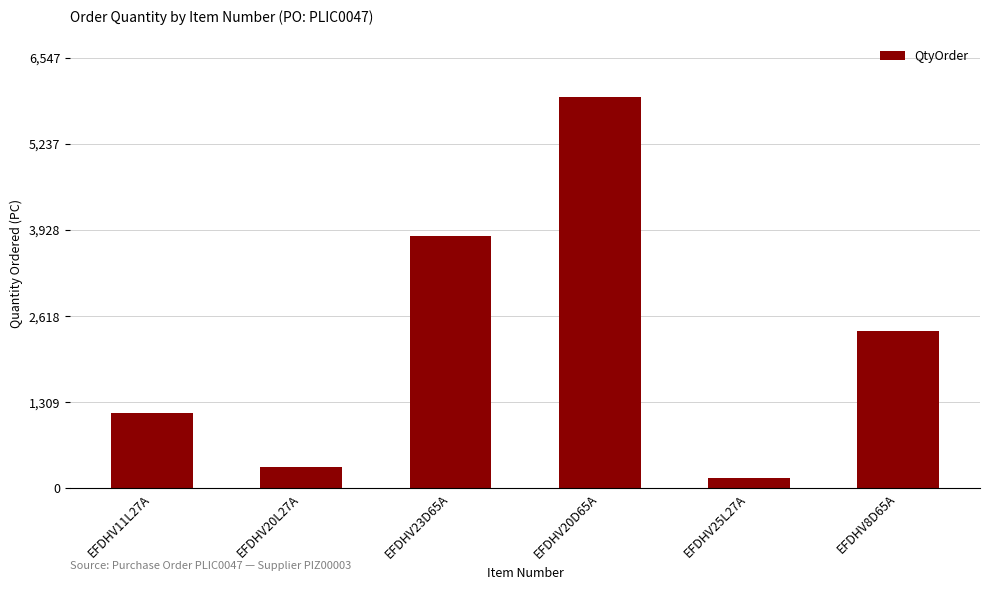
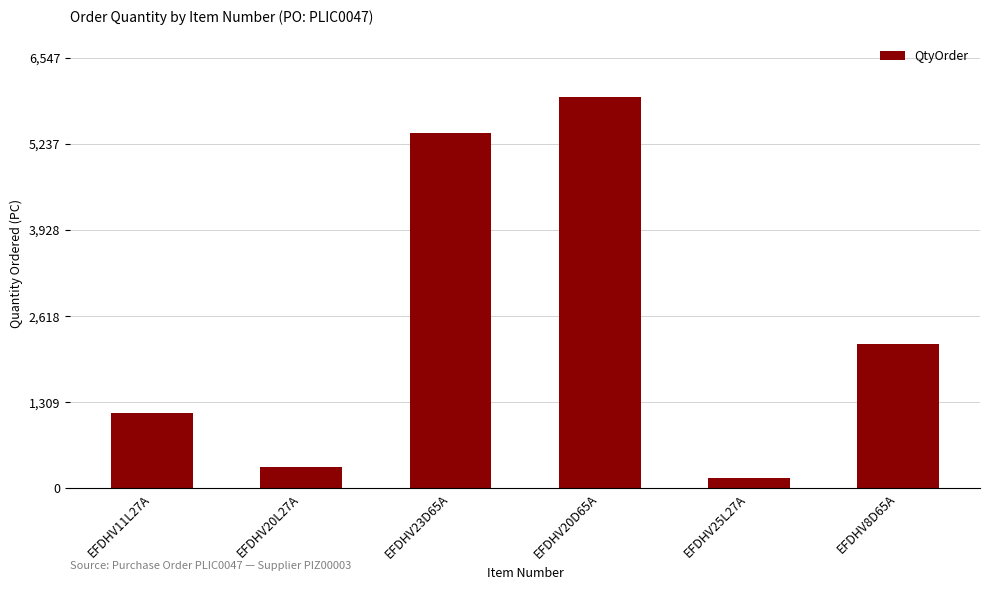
  {
    "EFDHV11L27A": "1,200",
    "EFDHV20L27A": "300",
-   "EFDHV23D65A": "3,800",
+   "EFDHV23D65A": "5,400",
    "EFDHV20D65A": "6,000",
    "EFDHV25L27A": "200",
-   "EFDHV8D65A": "2,400"
+   "EFDHV8D65A": "2,200"
  }
